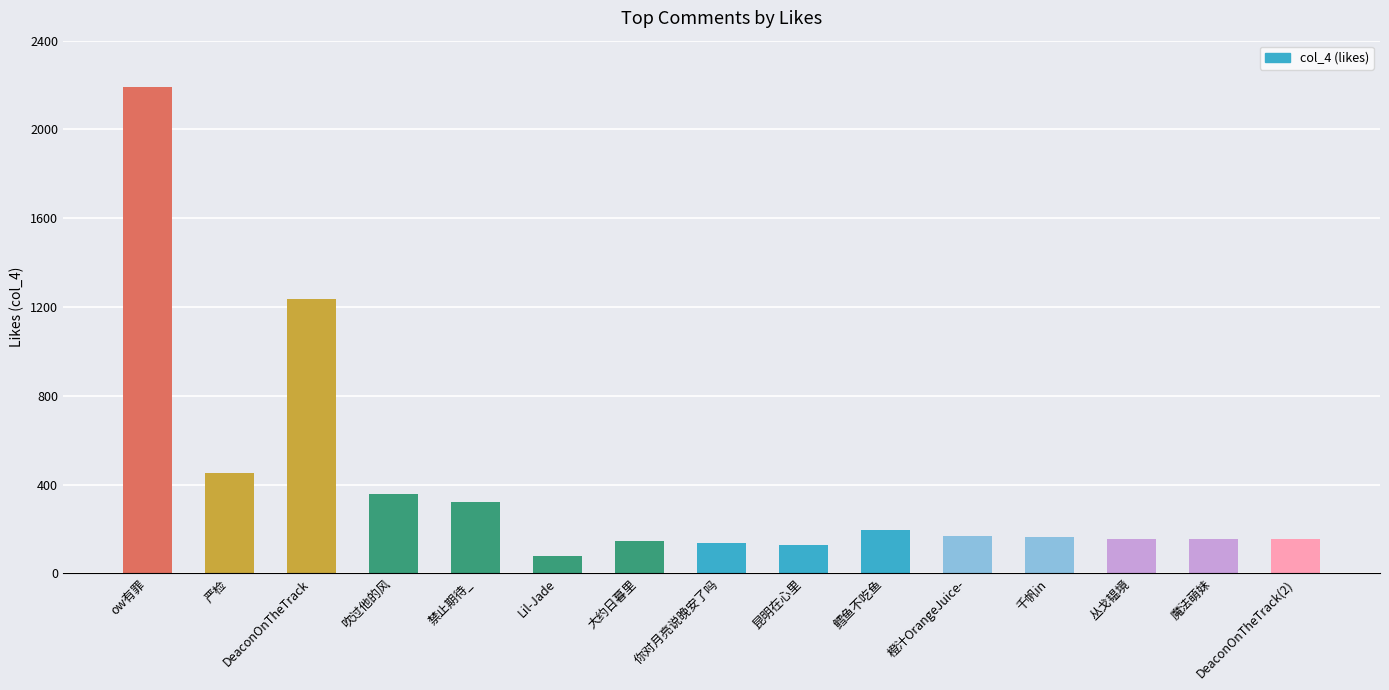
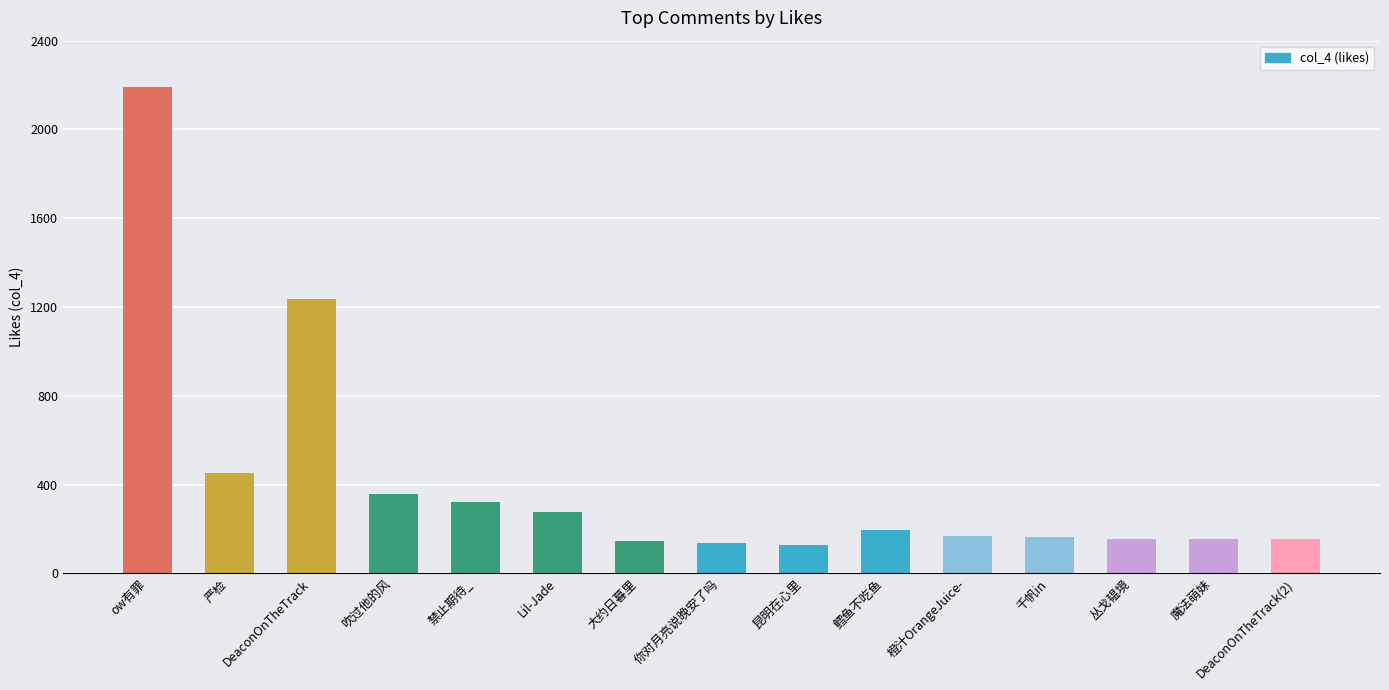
  {
    "ow有罪": 2190,
    "严检": 450,
    "DeaconOnTheTrack": 1230,
    "吹过他的风": 360,
    "禁止期待_": 320,
-   "Lil-Jade": 80,
+   "Lil-Jade": 280,
    "大约日暮里": 140,
    "你对月亮说晚安了吗": 140,
    "昆明在心里": 130,
    "鳕鱼不吃鱼": 200,
    "橙汁OrangeJuice-": 170,
    "千帆in": 160,
    "丛戈韫境": 150,
    "魔法萌妹": 150,
    "DeaconOnTheTrack(2)": 150
  }
